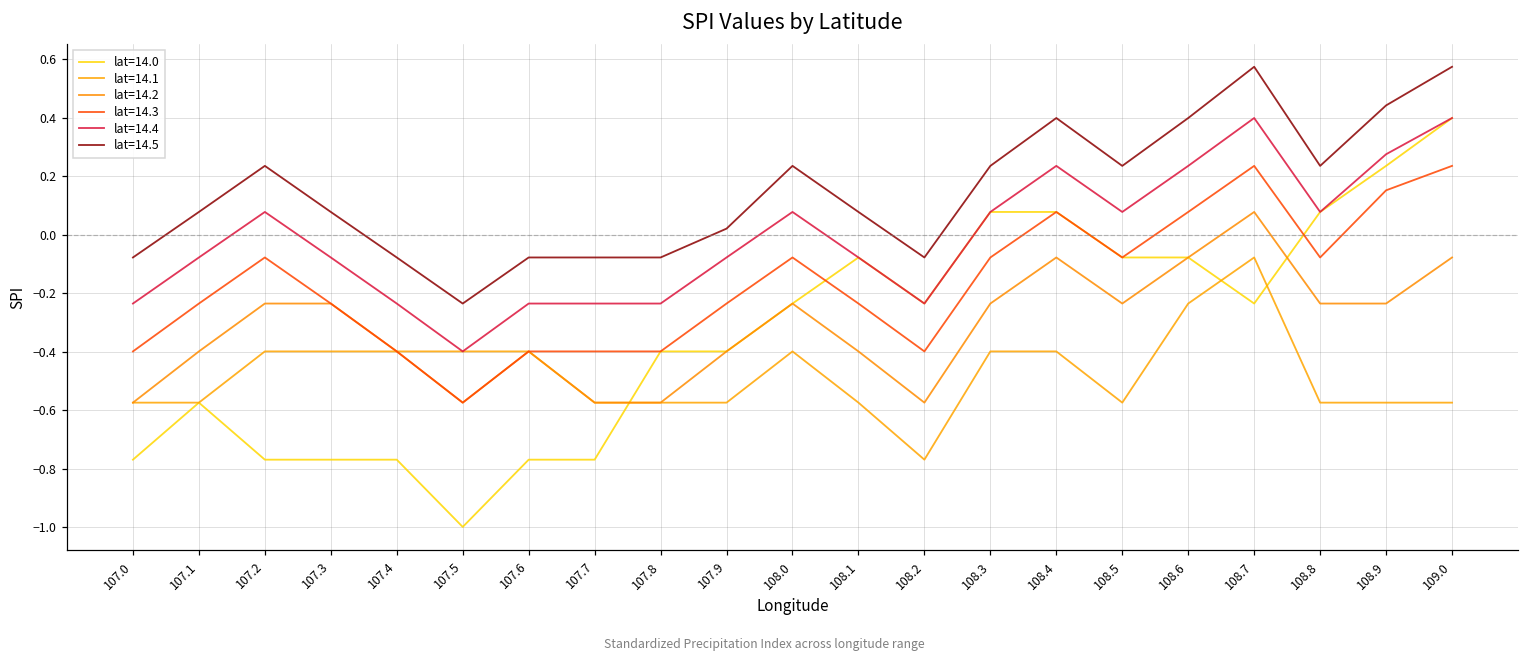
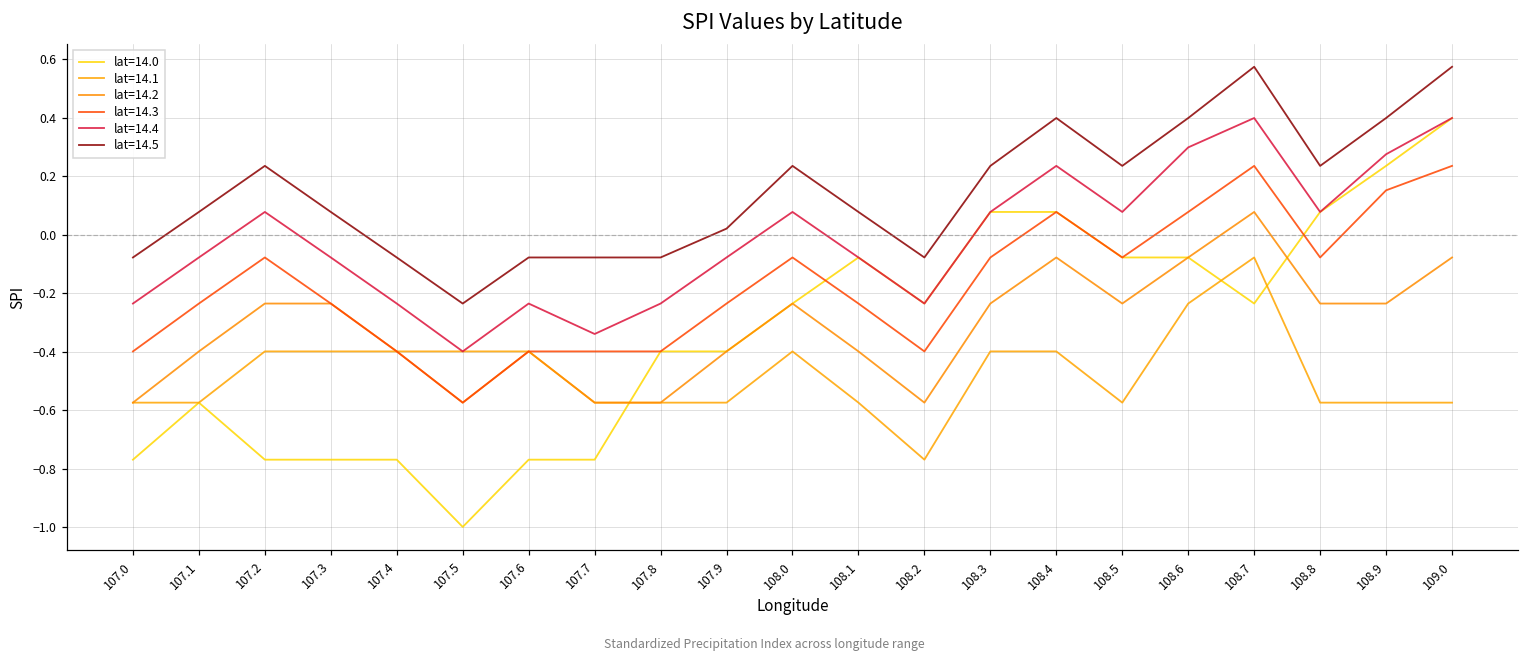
  {
    "lat=14.3": {
      "107.0": -0.40,
      "107.1": -0.24,
      "107.2": -0.08,
      "107.7": -0.40,
      "107.9": -0.24,
      "108.0": -0.08,
      "108.1": -0.24,
      "108.2": -0.40,
      "108.3": -0.08,
      "108.6": 0.08,
      "108.7": 0.24,
      "108.8": -0.08,
      "108.9": 0.15,
      "109.0": 0.24
    },
    "lat=14.4": {
      "107.0": -0.24,
      "107.1": -0.08,
      "107.2": 0.08,
      "107.3": -0.08,
      "107.4": -0.24,
      "107.6": -0.24,
-     "107.7": -0.24,
+     "107.7": -0.34,
      "107.8": -0.24,
      "107.9": -0.08,
      "108.0": 0.08,
      "108.4": 0.24,
      "108.5": 0.08,
-     "108.6": 0.24,
+     "108.6": 0.30,
      "108.7": 0.40,
      "108.9": 0.28
    },
    "lat=14.5": {
      "107.0": -0.08,
      "107.1": 0.08,
      "107.2": 0.24,
      "107.3": 0.08,
      "107.4": -0.08,
      "107.5": -0.24,
      "107.6": -0.08,
      "107.7": -0.08,
      "107.8": -0.08,
      "107.9": 0.02,
      "108.0": 0.24,
      "108.1": 0.08,
      "108.2": -0.08,
      "108.3": 0.24,
      "108.4": 0.40,
      "108.5": 0.24,
      "108.6": 0.40,
      "108.7": 0.57,
      "108.8": 0.24,
-     "108.9": 0.44,
+     "108.9": 0.40,
      "109.0": 0.57
    }
  }
